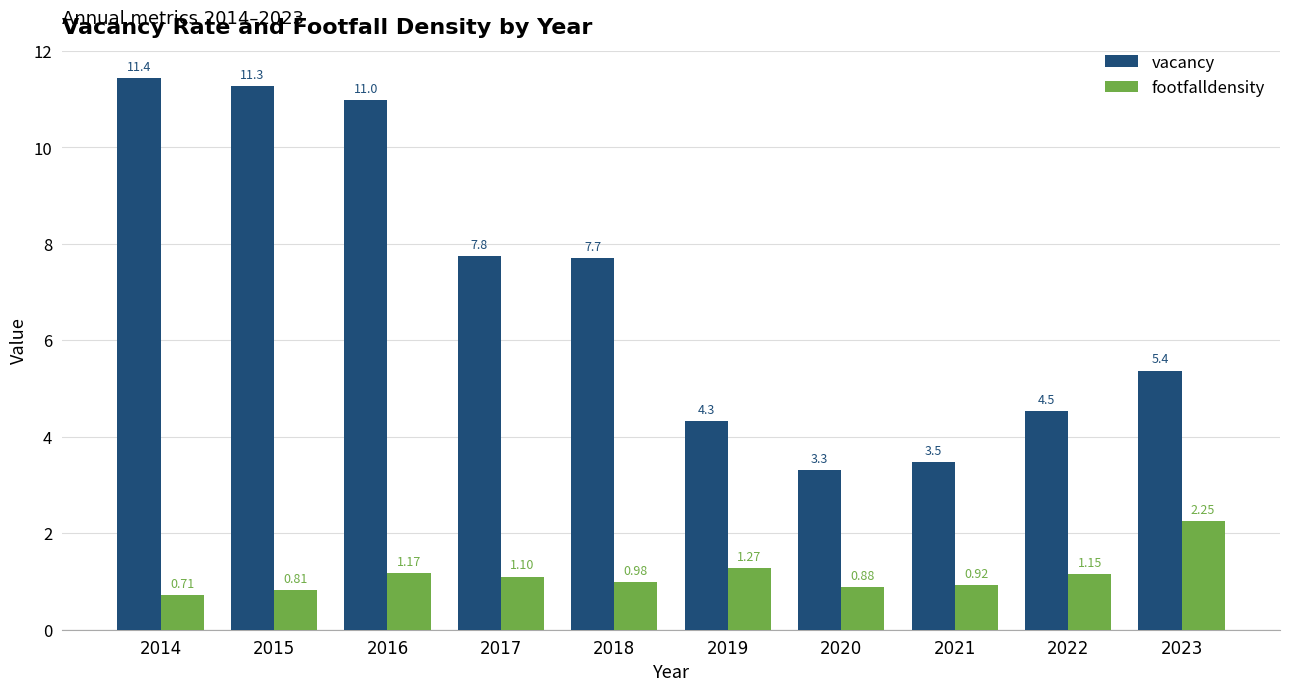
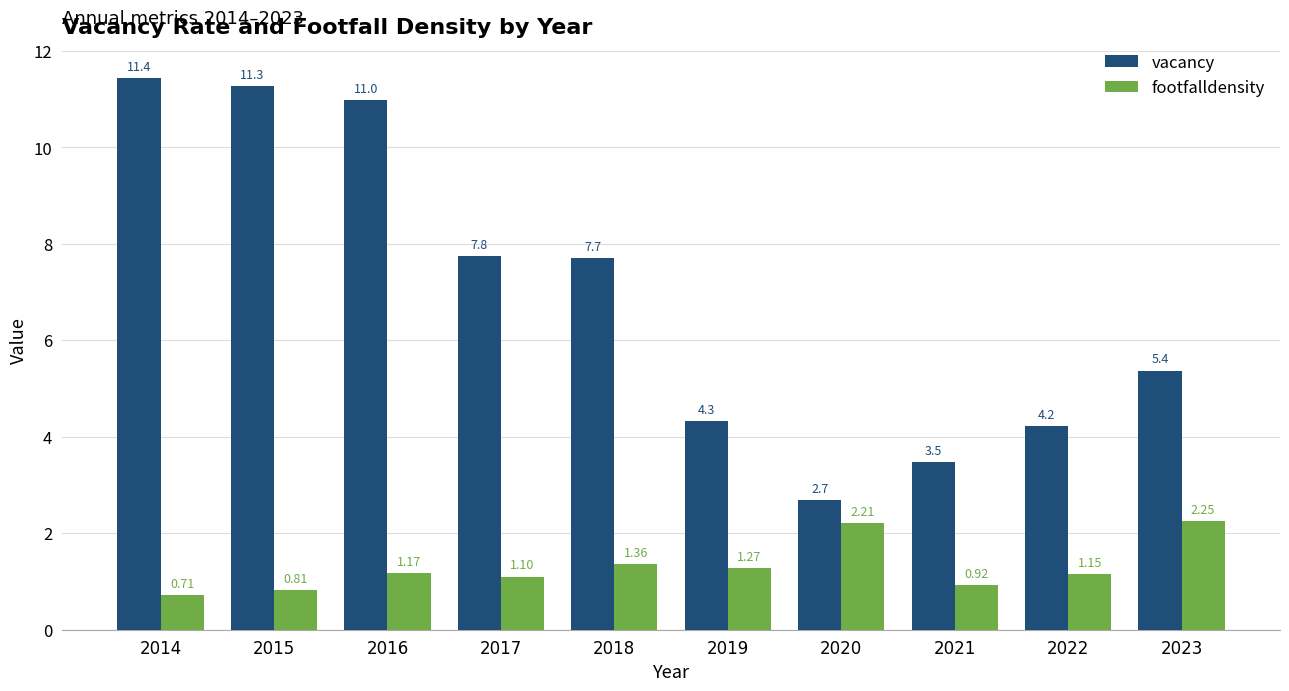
  {
    "vacancy": {
      "2014": 11.4,
      "2015": 11.3,
      "2016": 11.0,
      "2017": 7.8,
      "2018": 7.7,
      "2019": 4.3,
-     "2020": 3.3,
+     "2020": 2.7,
      "2021": 3.5,
-     "2022": 4.5,
+     "2022": 4.2,
      "2023": 5.4
    },
    "footfalldensity": {
      "2014": 0.71,
      "2015": 0.81,
      "2016": 1.17,
      "2017": 1.10,
-     "2018": 0.98,
+     "2018": 1.36,
      "2019": 1.27,
-     "2020": 0.88,
+     "2020": 2.21,
      "2021": 0.92,
      "2022": 1.15,
      "2023": 2.25
    }
  }
